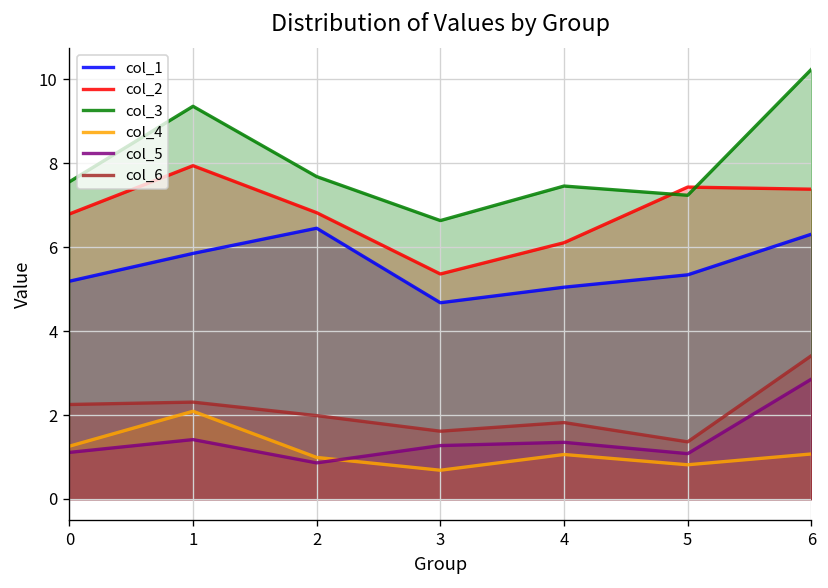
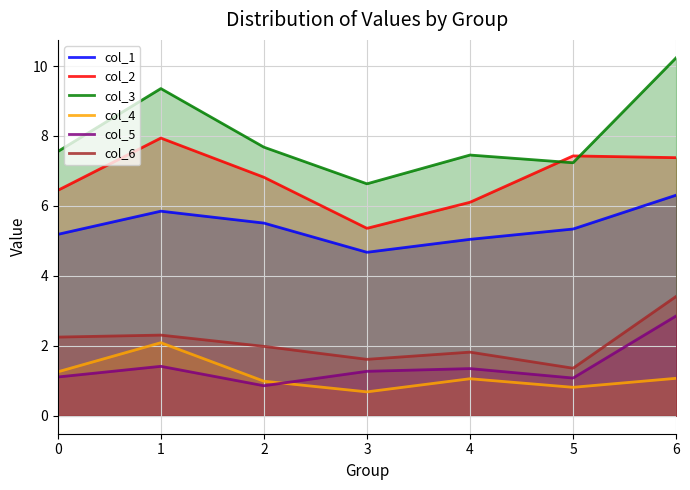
  {
    "col_1": {
      "0": 5.2,
      "1": 5.9,
-     "2": 6.5,
+     "2": 5.5,
      "3": 4.7,
      "4": 5.0,
      "5": 5.3,
      "6": 6.3
    },
    "col_2": {
-     "0": 6.8,
+     "0": 6.4,
      "1": 7.9,
      "2": 6.8,
      "3": 5.4,
      "4": 6.1,
      "5": 7.4,
      "6": 7.4
    },
    "col_3": {
      "0": 7.6,
      "1": 9.4,
      "2": 7.7,
      "3": 6.6,
      "4": 7.5,
      "5": 7.2,
      "6": 10.2
    },
    "col_4": {
      "0": 1.3,
      "1": 2.1,
      "2": 1.0,
      "3": 0.7,
      "4": 1.1,
      "5": 0.8,
      "6": 1.1
    },
    "col_5": {
      "0": 1.1,
      "1": 1.4,
      "2": 0.9,
      "3": 1.3,
      "4": 1.4,
      "5": 1.1,
      "6": 2.9
    },
    "col_6": {
      "0": 2.3,
      "1": 2.3,
      "2": 2.0,
      "3": 1.6,
      "4": 1.8,
      "5": 1.4,
      "6": 3.4
    }
  }
